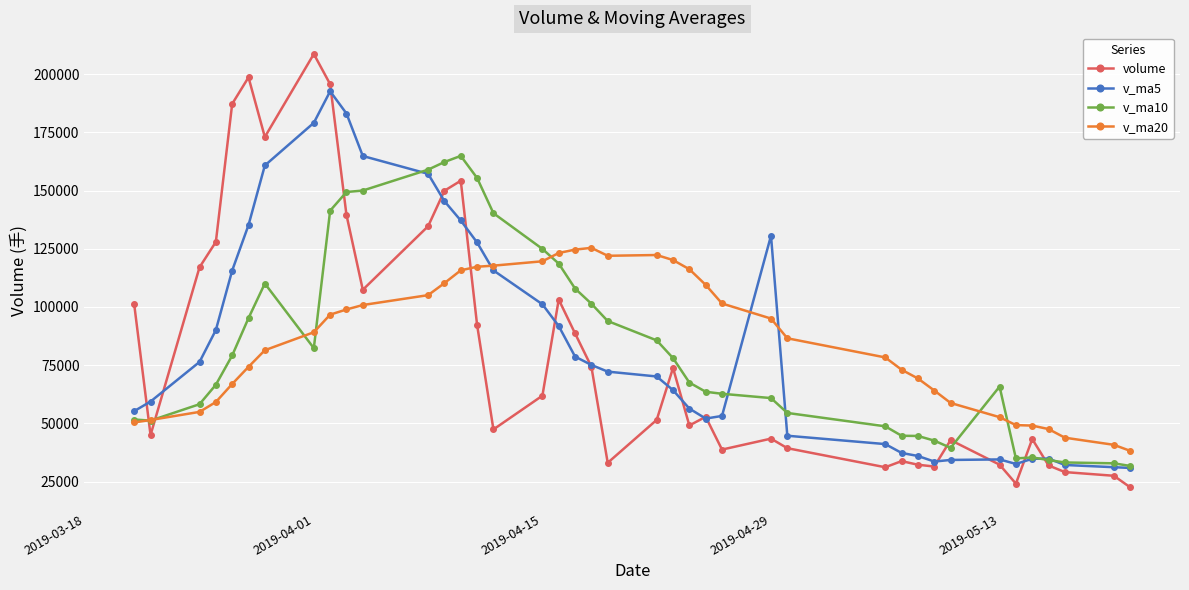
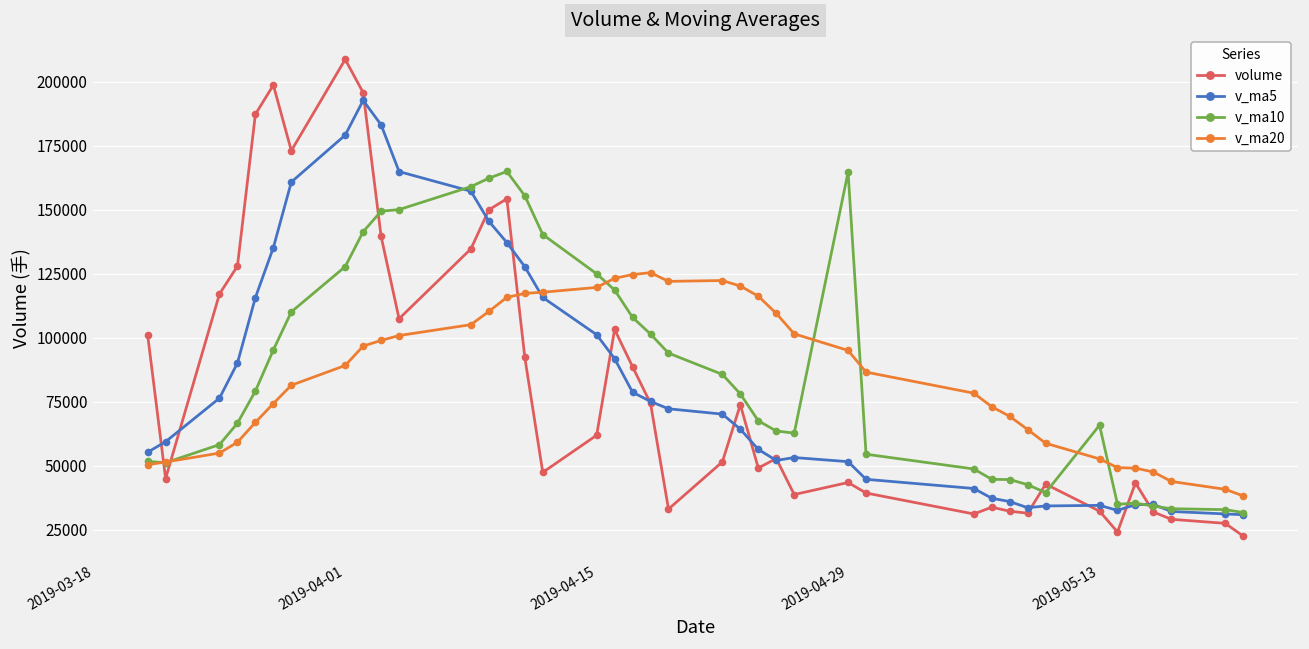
  {
    "v_ma5": {
      "2019-04-01": 179000,
      "2019-04-15": 101000,
-     "2019-04-29": 131000,
+     "2019-04-29": 52000,
      "2019-05-13": 35000
    },
    "v_ma10": {
-     "2019-04-01": 82000,
+     "2019-04-01": 128000,
      "2019-04-15": 125000,
-     "2019-04-29": 61000,
+     "2019-04-29": 165000,
      "2019-05-13": 66000
    }
  }
